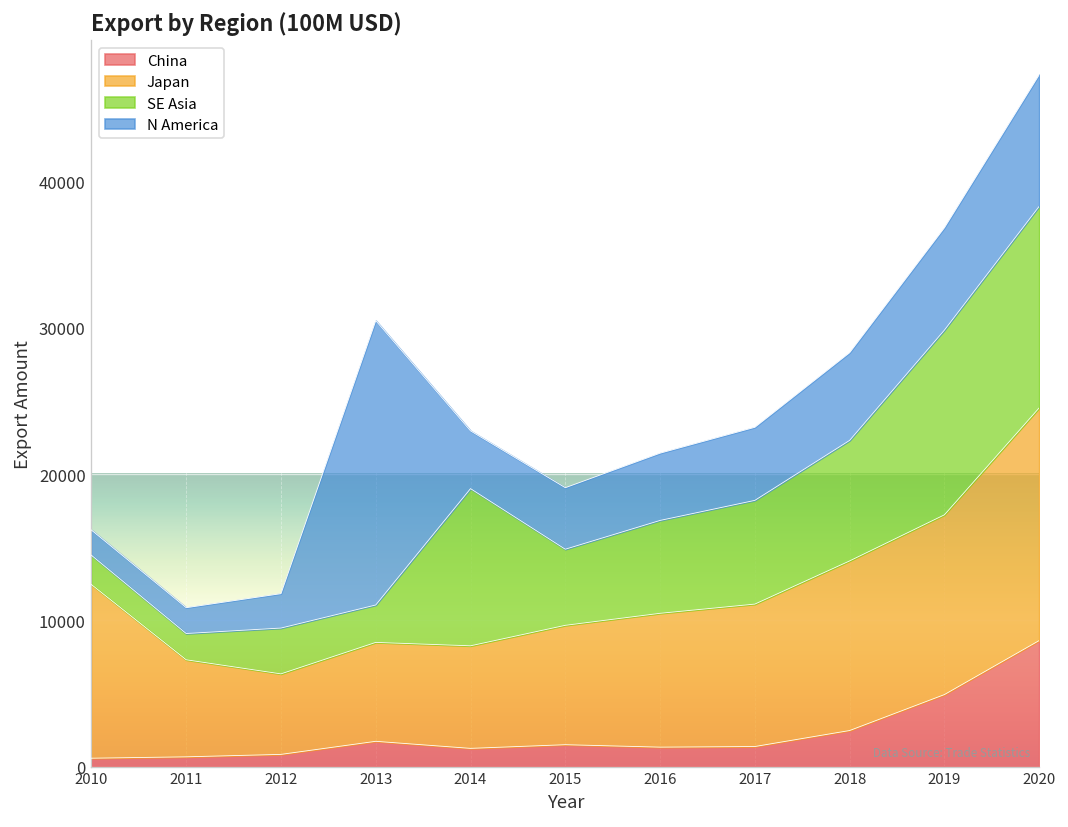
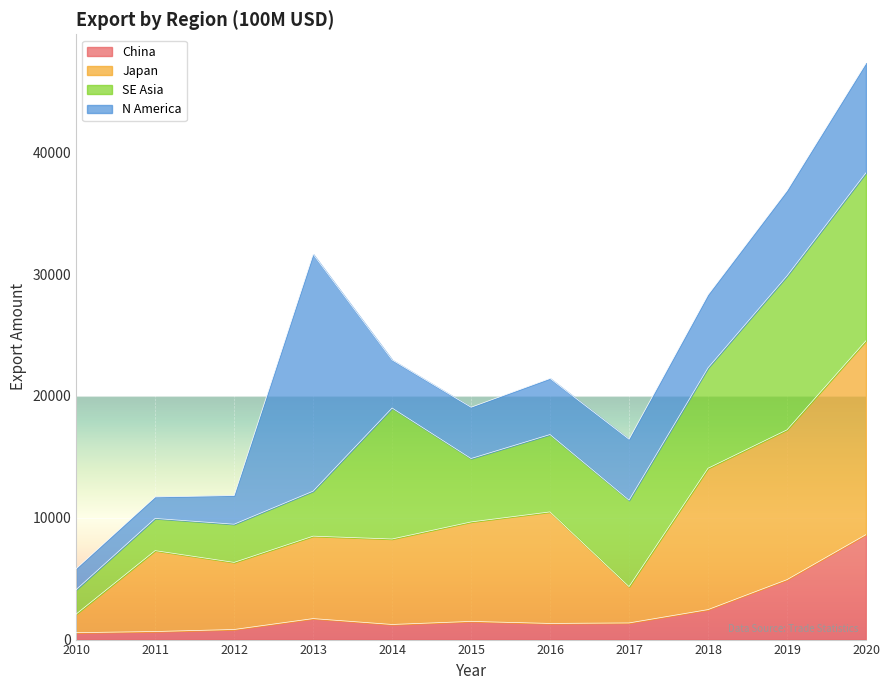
  {
    "China": {
      "2010": 600,
      "2011": 700,
      "2012": 800,
      "2013": 1700,
      "2014": 1200,
      "2015": 1500,
      "2016": 1300,
      "2017": 1400,
      "2018": 2500,
      "2019": 4900,
      "2020": 8600
    },
    "Japan": {
-     "2010": 11900,
+     "2010": 1500,
      "2011": 6600,
      "2012": 5500,
      "2013": 6800,
      "2014": 7000,
      "2015": 8200,
      "2016": 9200,
-     "2017": 9700,
+     "2017": 3000,
      "2018": 11600,
      "2019": 12300,
      "2020": 15900
    },
    "SE Asia": {
      "2010": 2000,
-     "2011": 1800,
+     "2011": 2600,
      "2012": 3100,
-     "2013": 2600,
+     "2013": 3700,
      "2014": 10800,
      "2015": 5200,
      "2016": 6400,
      "2017": 7100,
      "2018": 8200,
      "2019": 12600,
      "2020": 13800
    },
    "N America": {
      "2010": 1700,
      "2011": 1800,
      "2012": 2400,
      "2013": 19500,
      "2014": 3900,
      "2015": 4200,
      "2016": 4600,
      "2017": 5000,
      "2018": 6000,
      "2019": 7000,
      "2020": 9000
    }
  }
